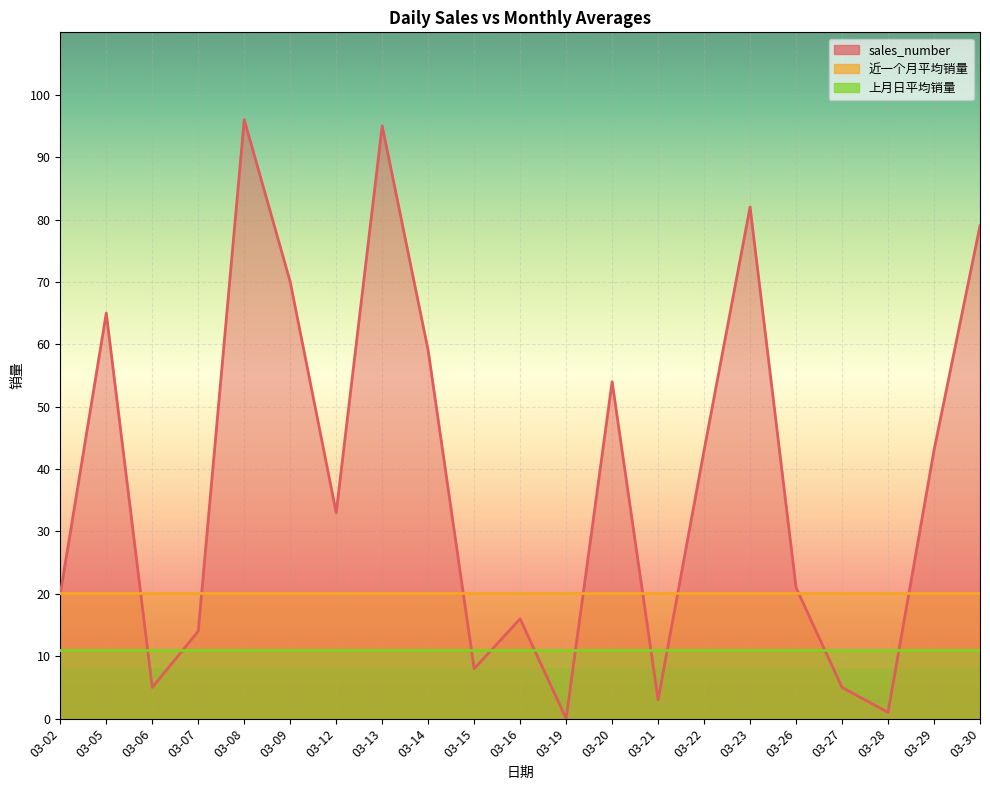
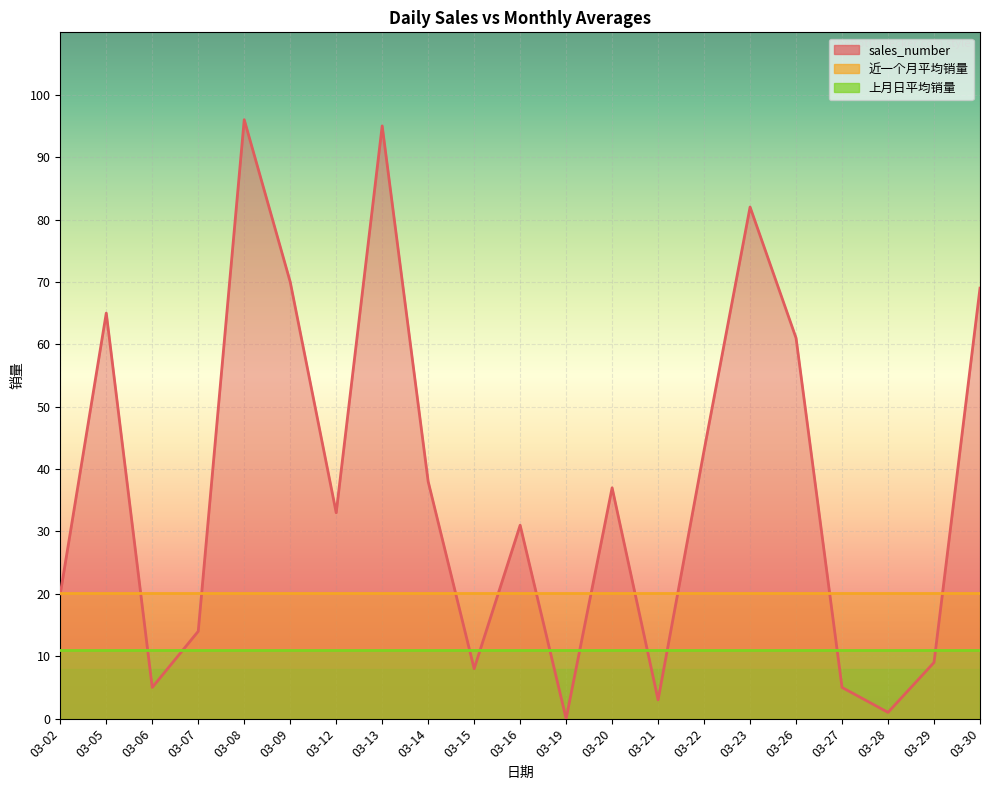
  {
    "sales_number": {
      "03-05": 65,
      "03-07": 14,
      "03-08": 96,
      "03-09": 70,
      "03-12": 33,
      "03-13": 95,
-     "03-14": 59,
-     "03-16": 16,
-     "03-20": 54,
+     "03-14": 38,
+     "03-16": 31,
+     "03-20": 37,
      "03-22": 43,
      "03-23": 82,
-     "03-26": 21,
-     "03-29": 43,
-     "03-30": 79
+     "03-26": 61,
+     "03-29": 9,
+     "03-30": 69
    },
    "近一个月平均销量": {
      "03-05": 20,
      "03-06": 20,
      "03-07": 20,
      "03-08": 20,
      "03-09": 20,
      "03-12": 20,
      "03-13": 20,
      "03-14": 20,
      "03-15": 20,
      "03-16": 20,
      "03-19": 20,
      "03-20": 20,
      "03-21": 20,
      "03-22": 20,
      "03-23": 20,
      "03-26": 20,
      "03-27": 20,
      "03-28": 20,
      "03-29": 20,
      "03-30": 20
    },
    "上月日平均销量": {
      "03-02": 11,
      "03-05": 11,
      "03-06": 11,
      "03-07": 11,
      "03-08": 11,
      "03-09": 11,
      "03-12": 11,
      "03-13": 11,
      "03-14": 11,
      "03-15": 11,
      "03-16": 11,
      "03-19": 11,
      "03-20": 11,
      "03-21": 11,
      "03-22": 11,
      "03-23": 11,
      "03-26": 11,
      "03-27": 11,
      "03-28": 11,
      "03-29": 11,
      "03-30": 11
    }
  }
